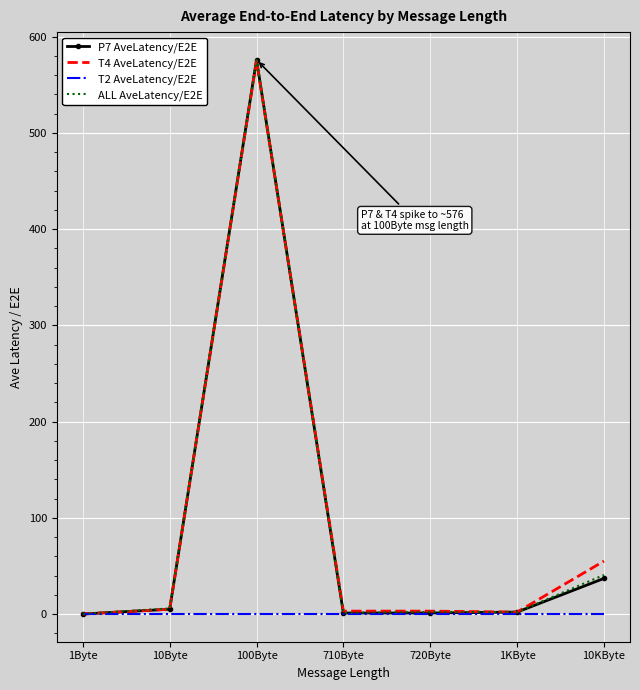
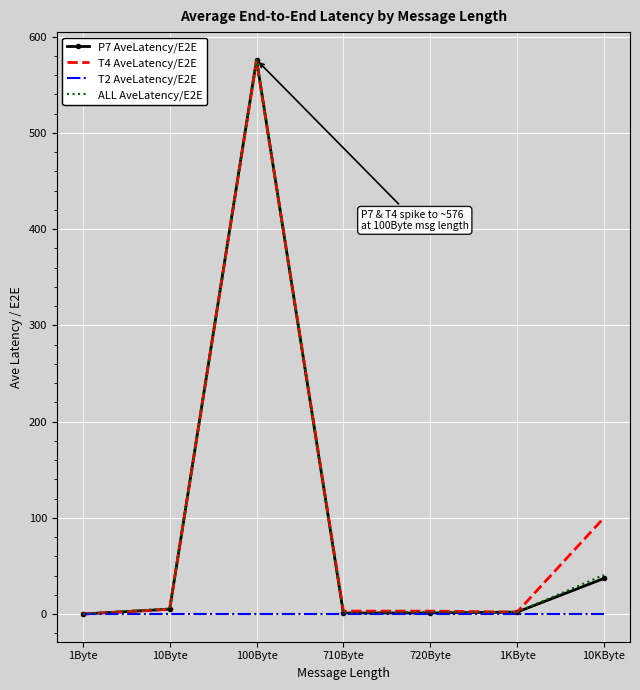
  {
    "P7 AveLatency/E2E": {
      "10KByte": 40
    },
    "T4 AveLatency/E2E": {
-     "10KByte": 60
+     "10KByte": 100
    },
    "T2 AveLatency/E2E": {
      "10Byte": 0,
      "100Byte": 0,
      "10KByte": 0
    },
    "ALL AveLatency/E2E": {
      "10KByte": 40
    }
  }
